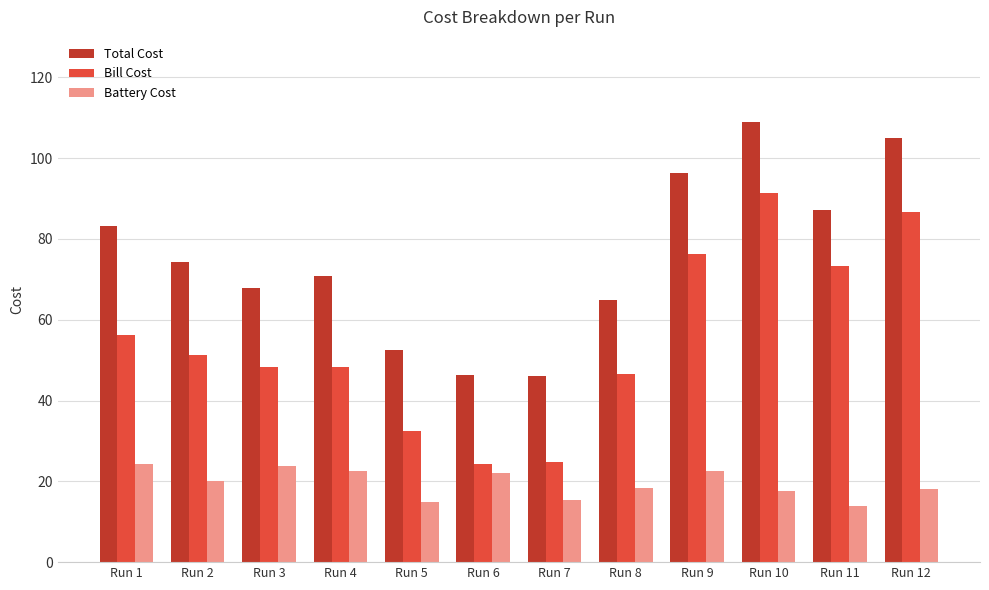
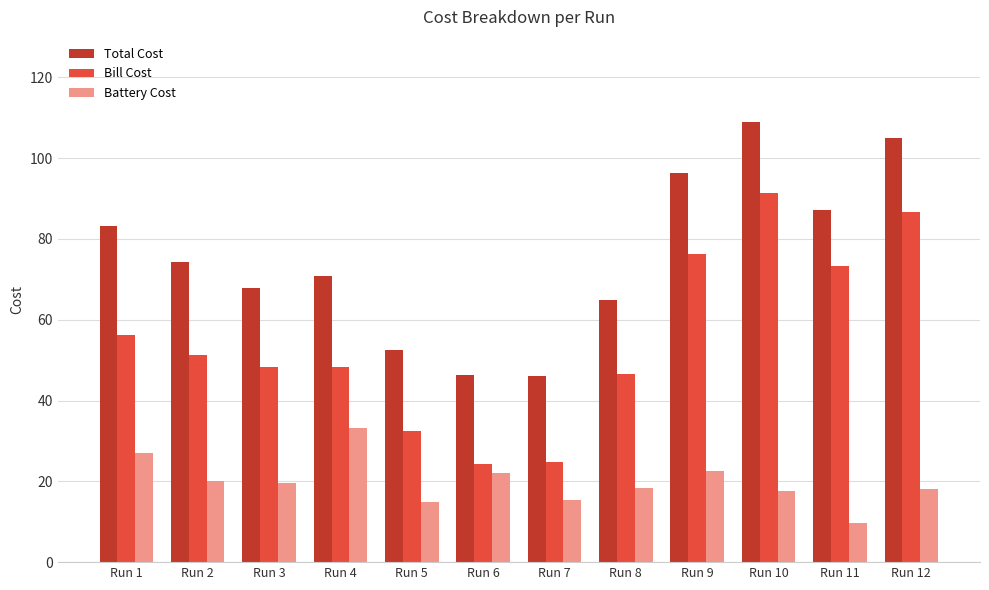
  {
    "Battery Cost": {
-     "Run 1": 24,
+     "Run 1": 27,
      "Run 2": 20,
-     "Run 3": 24,
-     "Run 4": 23,
+     "Run 3": 20,
+     "Run 4": 33,
      "Run 5": 15,
      "Run 6": 22,
      "Run 7": 16,
      "Run 8": 18,
      "Run 9": 23,
      "Run 10": 18,
-     "Run 11": 14,
+     "Run 11": 10,
      "Run 12": 18
    }
  }
